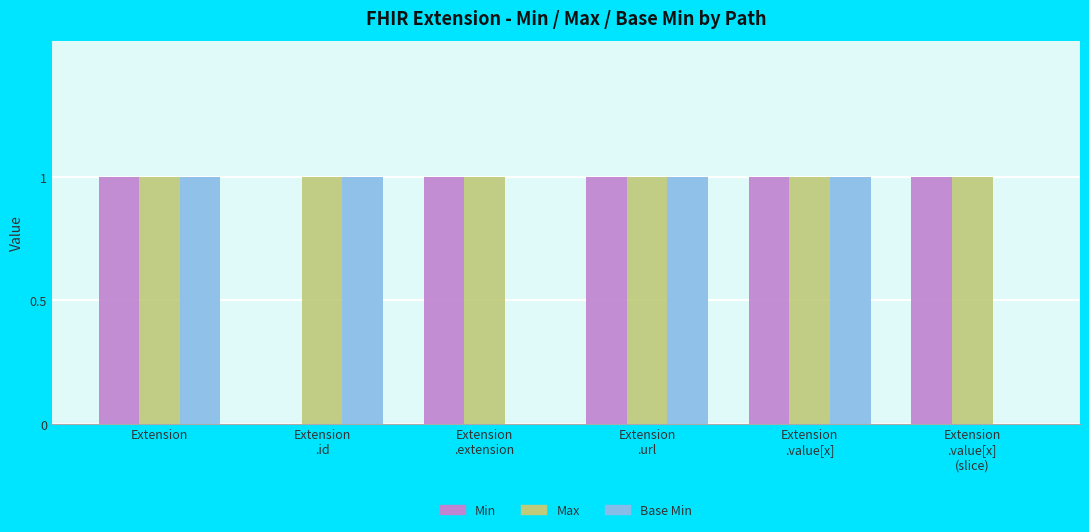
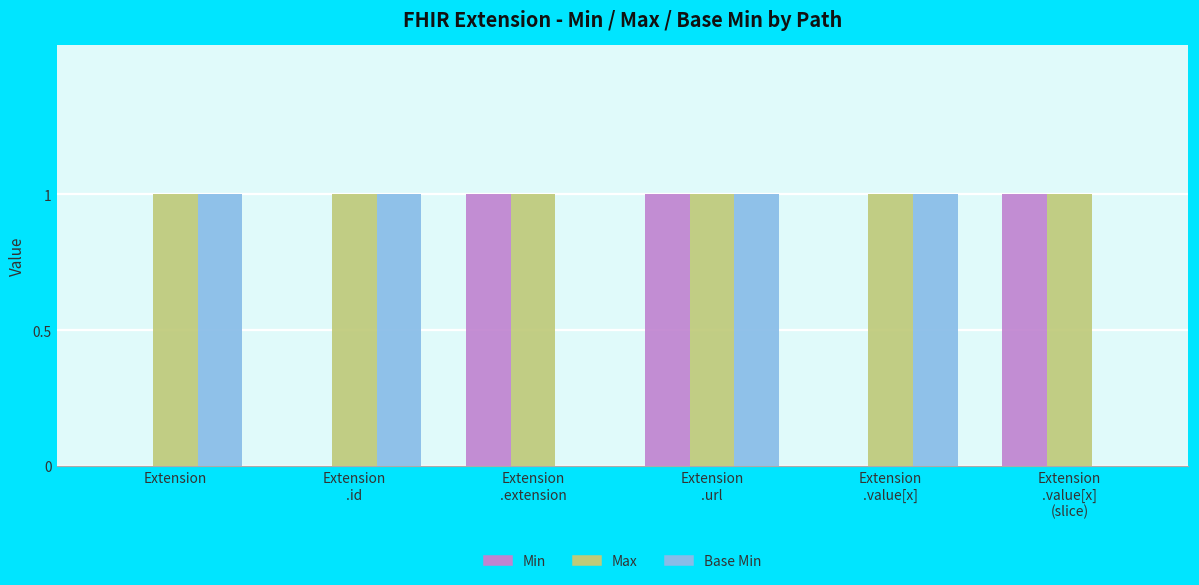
  {
    "Min": {
-     "Extension": 1,
+     "Extension": 0,
      "Extension .id": 0,
      "Extension .extension": 1,
      "Extension .url": 1,
-     "Extension .value[x]": 1,
+     "Extension .value[x]": 0,
      "Extension .value[x] (slice)": 1
    },
    "Max": {
      "Extension": 1,
      "Extension .id": 1,
      "Extension .extension": 1,
      "Extension .url": 1,
      "Extension .value[x]": 1,
      "Extension .value[x] (slice)": 1
    },
    "Base Min": {
      "Extension": 1,
      "Extension .id": 1,
      "Extension .extension": 0,
      "Extension .url": 1,
      "Extension .value[x]": 1,
      "Extension .value[x] (slice)": 0
    }
  }
